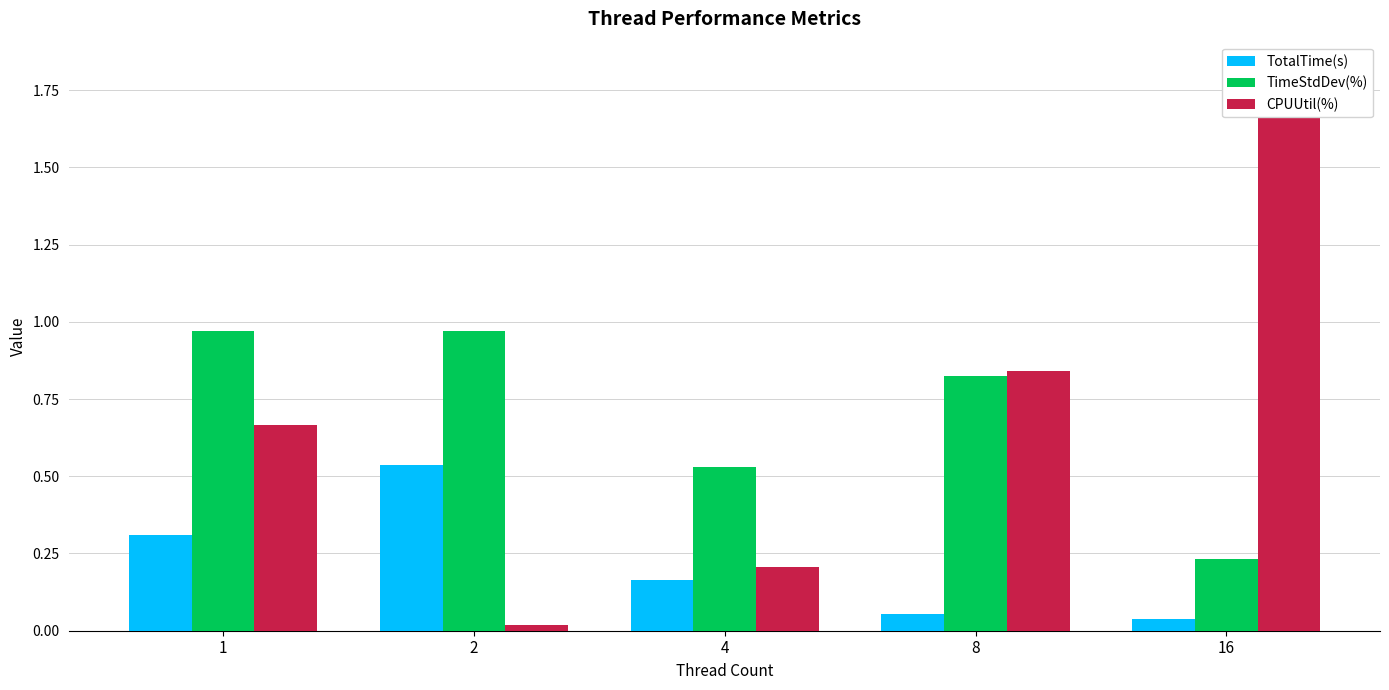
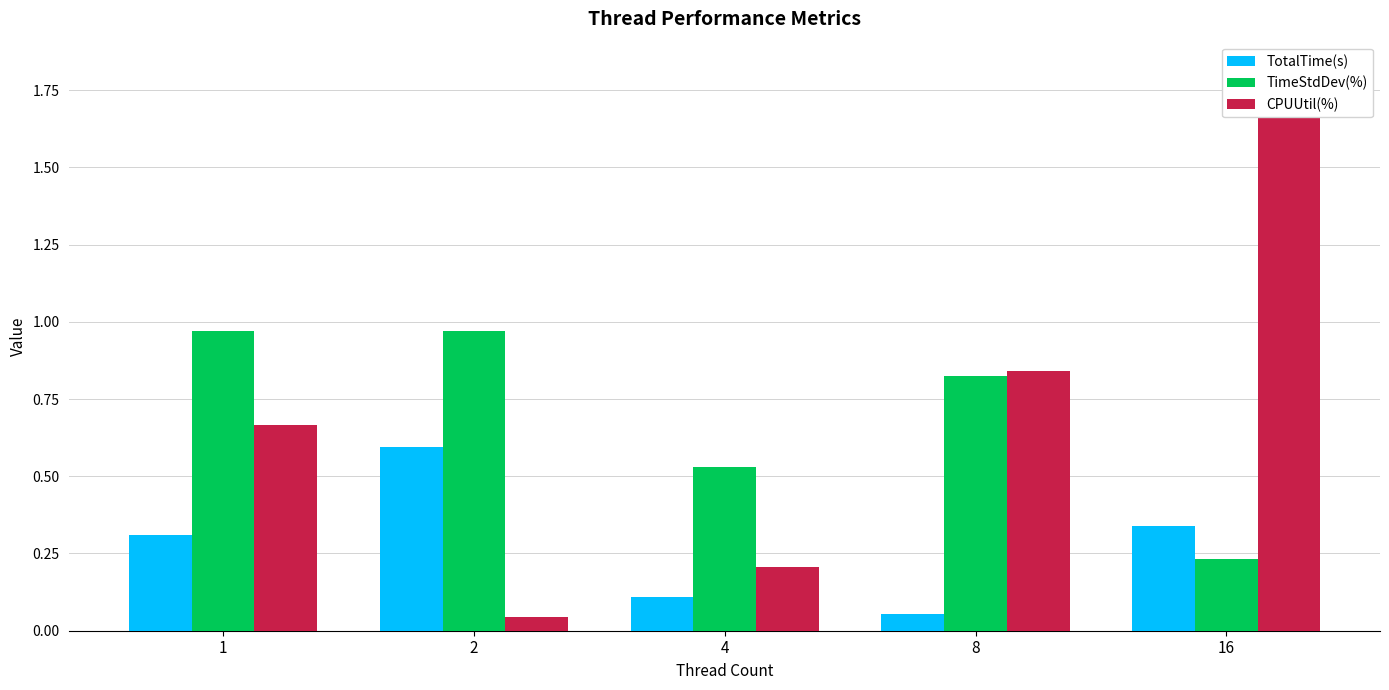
  {
    "TotalTime(s)": {
      "1": 0.31,
-     "2": 0.54,
-     "4": 0.16,
+     "2": 0.60,
+     "4": 0.11,
      "8": 0.05,
-     "16": 0.04
+     "16": 0.34
    },
    "TimeStdDev(%)": {
      "1": 0.97,
      "2": 0.97,
      "4": 0.53,
      "8": 0.83,
      "16": 0.23
    },
    "CPUUtil(%)": {
      "1": 0.67,
-     "2": 0.02,
+     "2": 0.05,
      "4": 0.21,
      "8": 0.84
    }
  }
